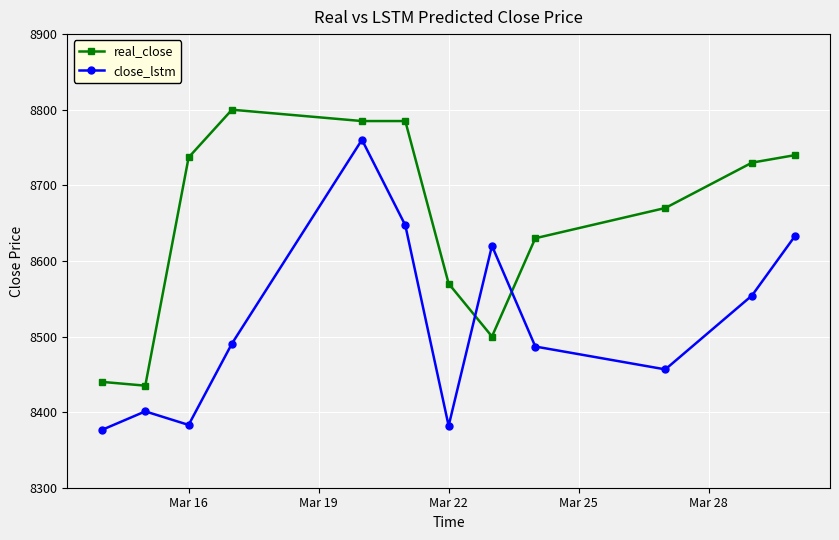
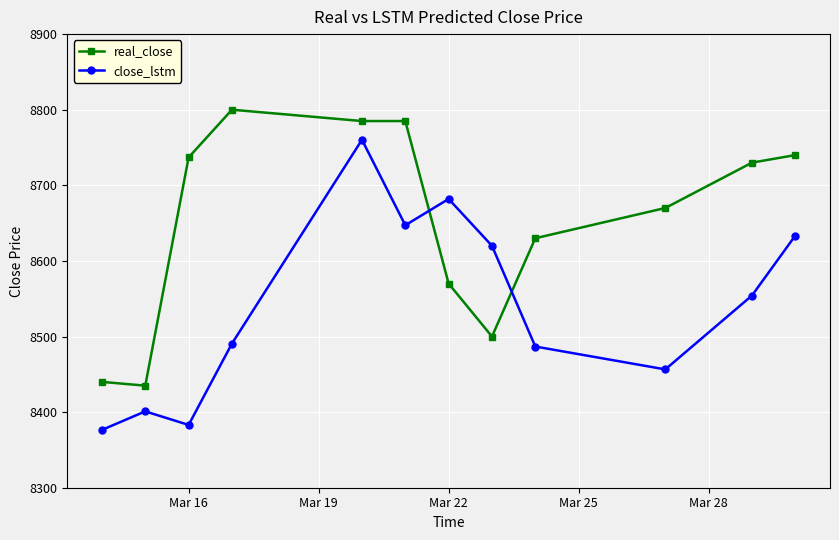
  {
    "real_close": {
      "Mar 16": 8740,
      "Mar 22": 8570
    },
    "close_lstm": {
      "Mar 16": 8380,
-     "Mar 22": 8380
+     "Mar 22": 8680
    }
  }
